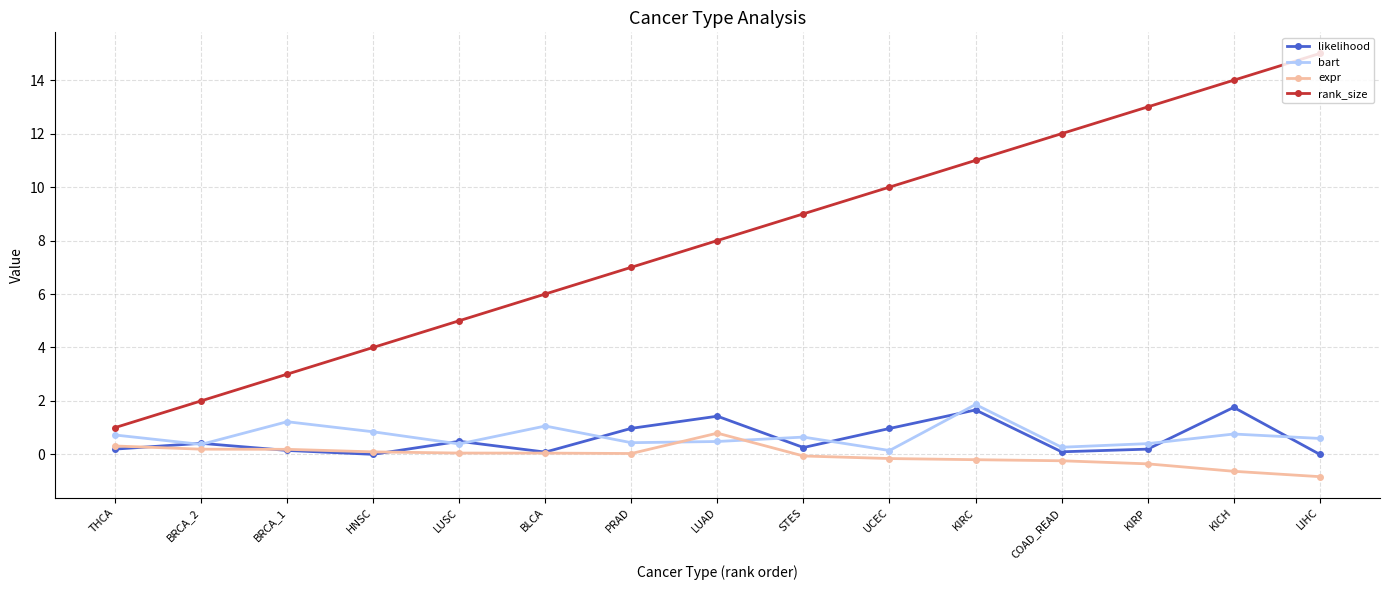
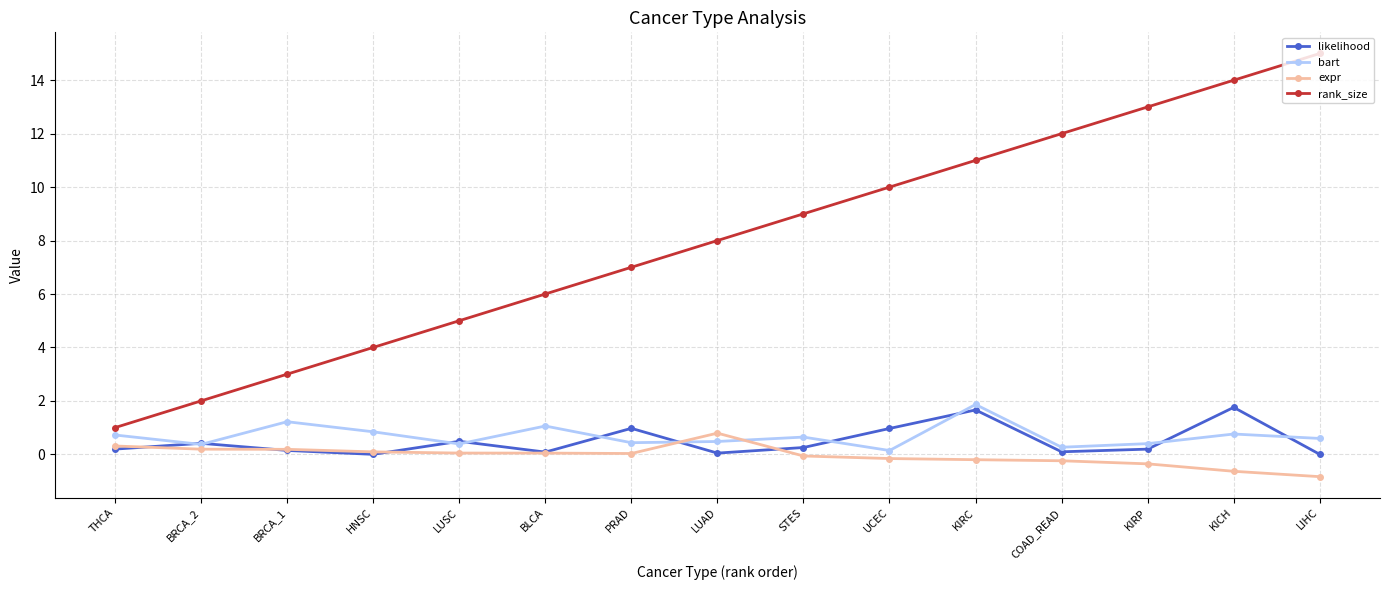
  {
    "likelihood": {
      "THCA": 0.2,
      "LUSC": 0.5,
      "PRAD": 1.0,
-     "LUAD": 1.4,
+     "LUAD": 0.0,
      "STES": 0.3,
      "UCEC": 1.0,
      "KIRC": 1.7,
      "COAD_READ": 0.1,
      "KIRP": 0.2,
      "KICH": 1.8,
      "LIHC": 0.0
    },
    "bart": {
      "THCA": 0.7,
      "BRCA_1": 1.2,
      "HNSC": 0.8,
      "LUSC": 0.4,
      "BLCA": 1.1,
      "PRAD": 0.4,
      "LUAD": 0.5,
      "STES": 0.6,
      "UCEC": 0.1,
      "KIRC": 1.9,
      "COAD_READ": 0.3,
      "KIRP": 0.4,
      "KICH": 0.8,
      "LIHC": 0.6
    },
    "expr": {
      "THCA": 0.3,
      "BRCA_2": 0.2,
      "LUSC": 0.0,
      "PRAD": 0.0,
      "LUAD": 0.8,
      "STES": -0.1,
      "UCEC": -0.2,
      "KIRC": -0.2,
      "COAD_READ": -0.2,
      "KIRP": -0.4,
      "KICH": -0.6,
      "LIHC": -0.8
    },
    "rank_size": {
      "THCA": 1.0,
      "BRCA_2": 2.0,
      "BRCA_1": 3.0,
      "HNSC": 4.0,
      "LUSC": 5.0,
      "BLCA": 6.0,
      "PRAD": 7.0,
      "LUAD": 8.0,
      "STES": 9.0,
      "UCEC": 10.0,
      "KIRC": 11.0,
      "COAD_READ": 12.0,
      "KIRP": 13.0,
      "KICH": 14.0
    }
  }
